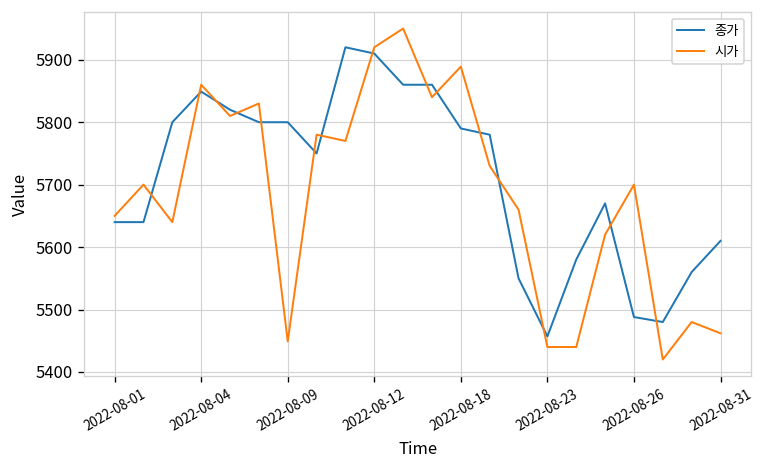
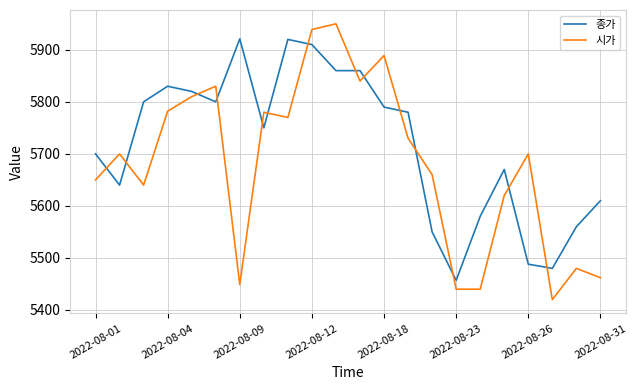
  {
    "종가": {
-     "2022-08-01": 5640,
-     "2022-08-04": 5850,
-     "2022-08-09": 5800,
+     "2022-08-01": 5700,
+     "2022-08-04": 5830,
+     "2022-08-09": 5920,
      "2022-08-12": 5910,
      "2022-08-18": 5790,
      "2022-08-23": 5460,
      "2022-08-26": 5490,
      "2022-08-31": 5610
    },
    "시가": {
      "2022-08-01": 5650,
-     "2022-08-04": 5860,
+     "2022-08-04": 5780,
      "2022-08-09": 5450,
-     "2022-08-12": 5920,
+     "2022-08-12": 5940,
      "2022-08-18": 5890,
      "2022-08-23": 5440,
      "2022-08-26": 5700,
      "2022-08-31": 5460
    }
  }
